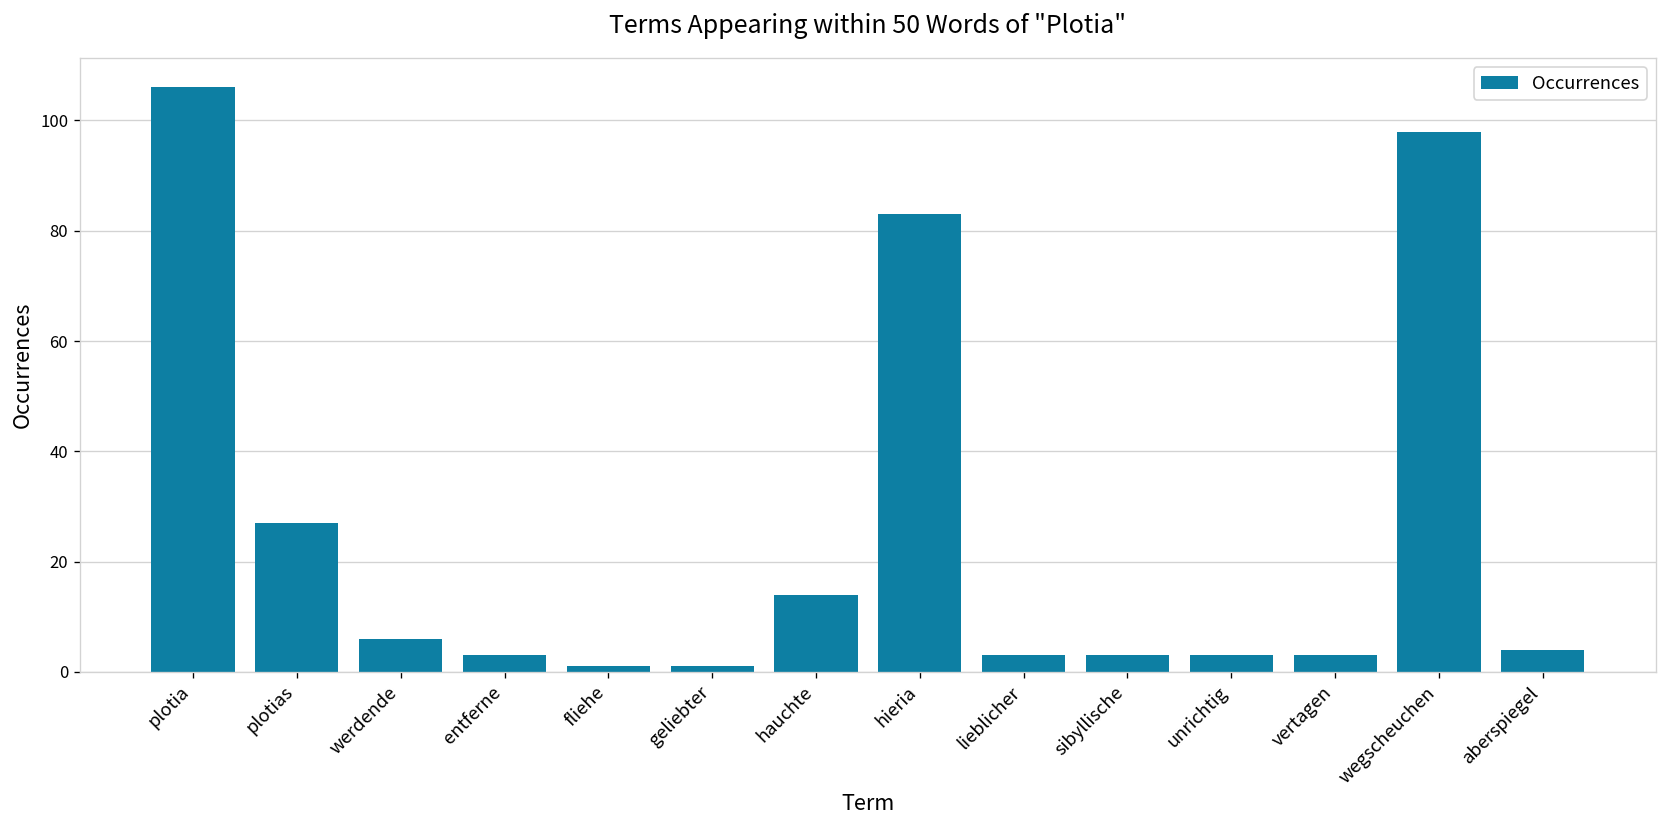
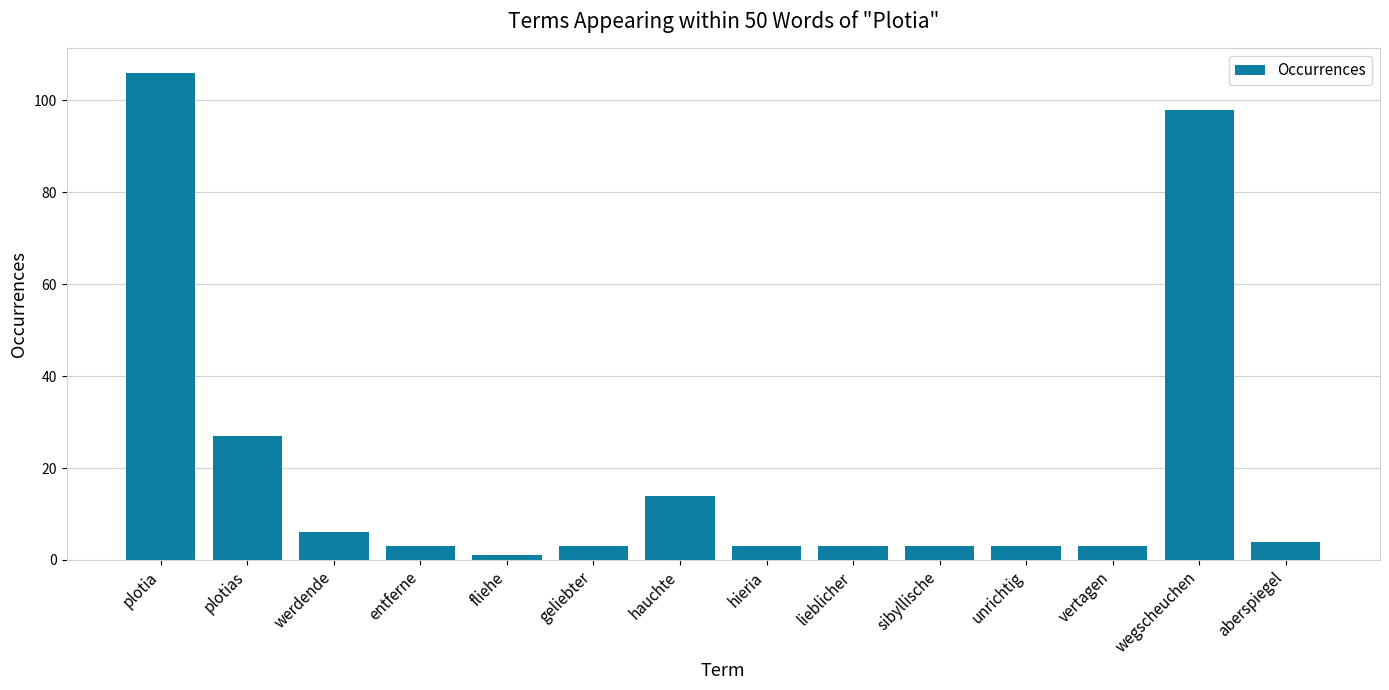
  {
    "plotia": 106,
    "plotias": 27,
    "werdende": 6,
    "entferne": 3,
    "fliehe": 1,
-   "geliebter": 1,
+   "geliebter": 3,
    "hauchte": 14,
-   "hieria": 83,
+   "hieria": 3,
    "lieblicher": 3,
    "sibyllische": 3,
    "unrichtig": 3,
    "vertagen": 3,
    "wegscheuchen": 98,
    "aberspiegel": 4
  }
